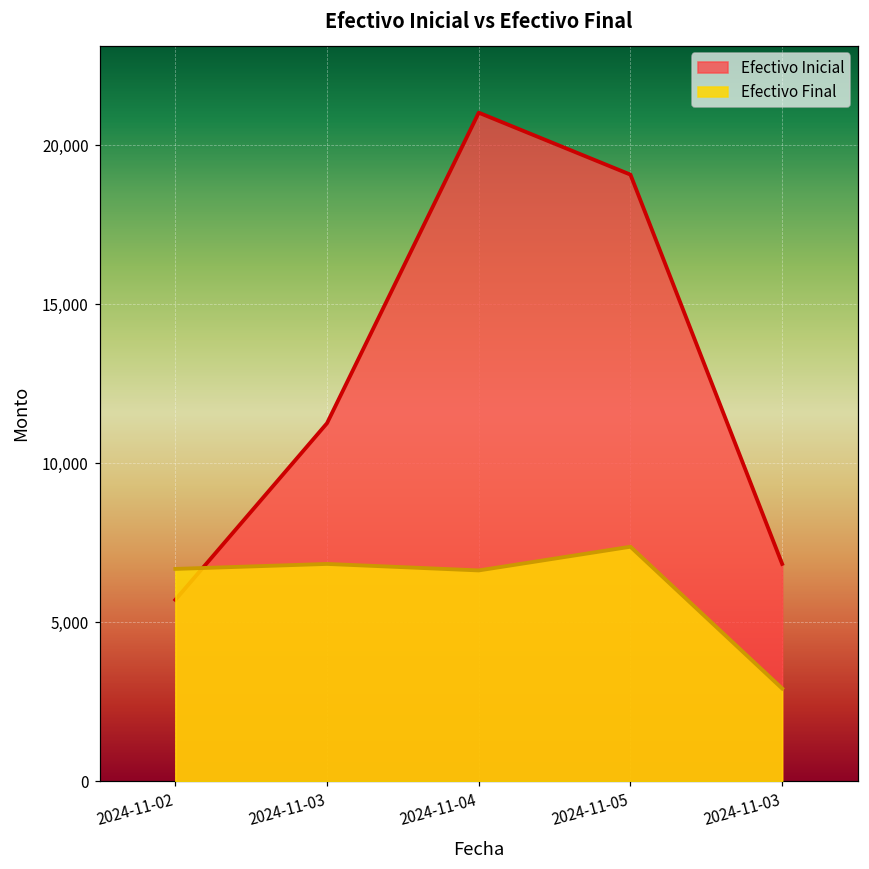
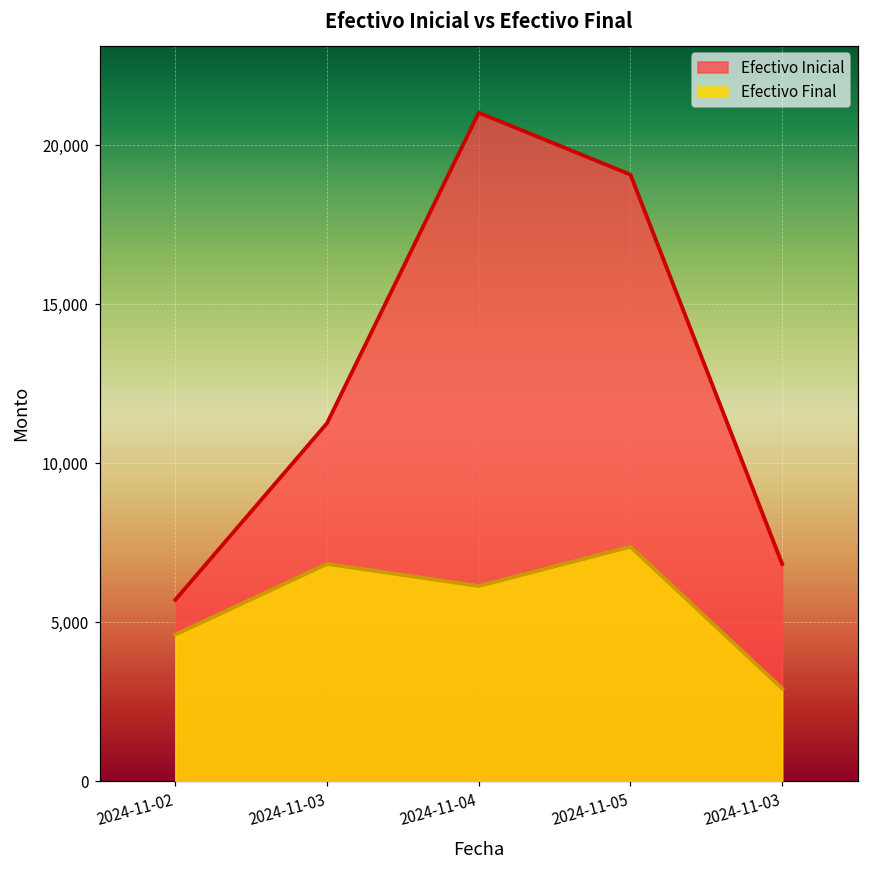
  {
    "Efectivo Inicial": {
      "2024-11-02": "5,700",
      "2024-11-04": "21,000",
      "2024-11-05": "19,100"
    },
    "Efectivo Final": {
-     "2024-11-02": "6,700",
-     "2024-11-04": "6,600",
+     "2024-11-02": "4,600",
+     "2024-11-04": "6,100",
      "2024-11-05": "7,400"
    }
  }
